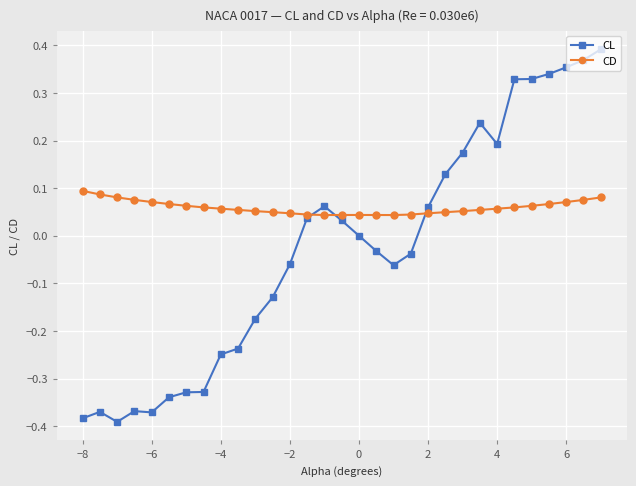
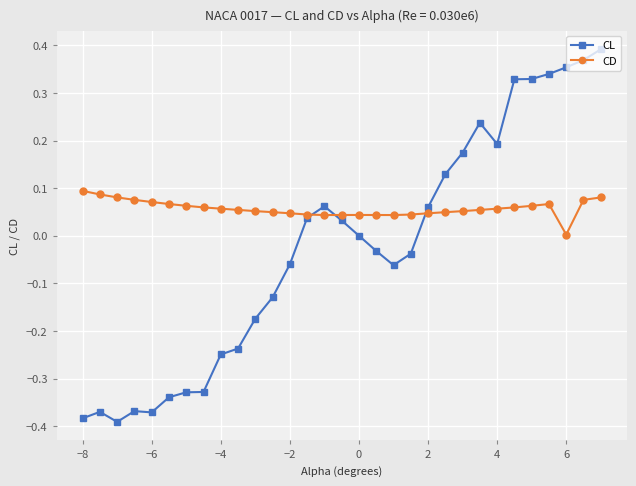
  {
    "CL": {
      "−8": -0.38,
      "−6": -0.37,
      "−4": -0.25,
      "−2": -0.06,
      "0": 0.00,
      "2": 0.06,
      "4": 0.19,
      "6": 0.35
    },
    "CD": {
      "−8": 0.09,
      "−6": 0.07,
      "−4": 0.06,
      "−2": 0.05,
      "0": 0.04,
      "2": 0.05,
      "4": 0.06,
-     "6": 0.07
+     "6": 0.00
    }
  }
